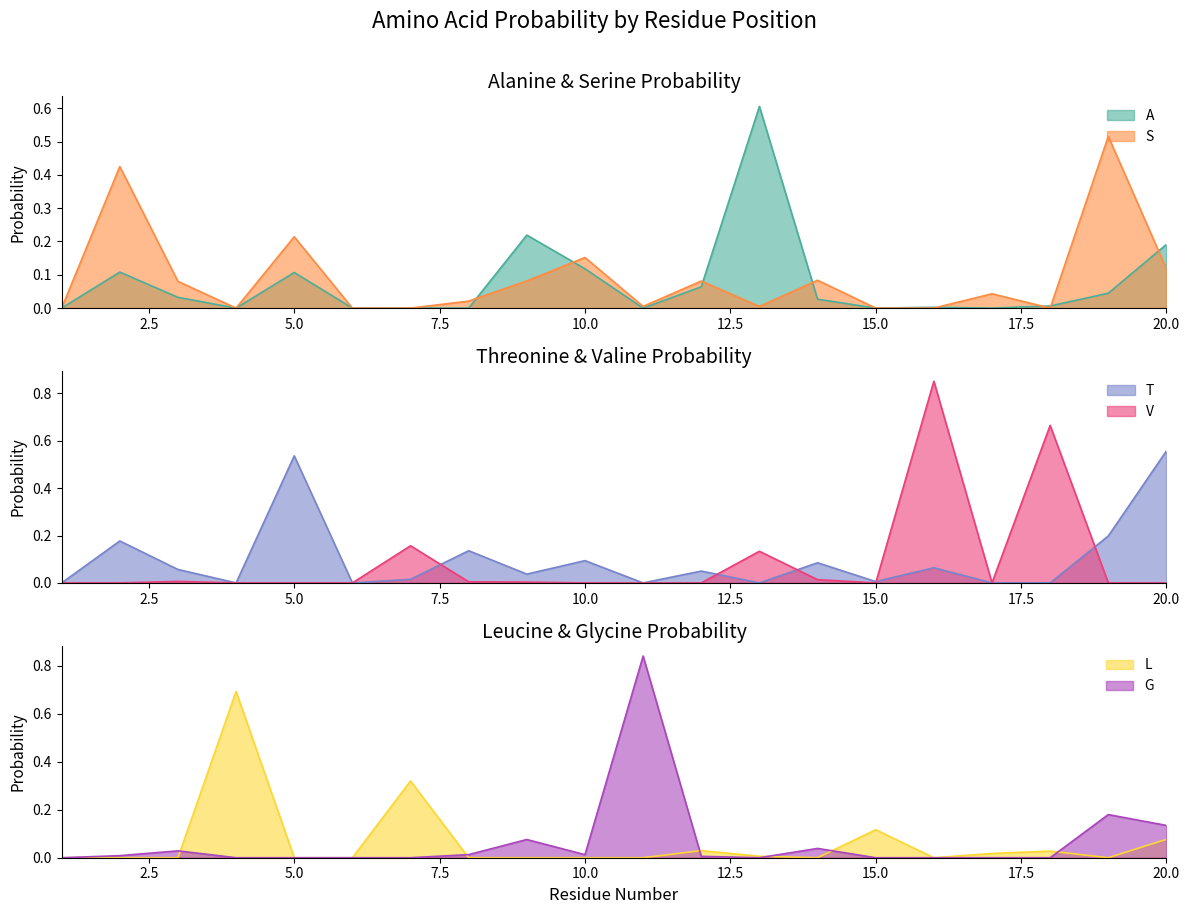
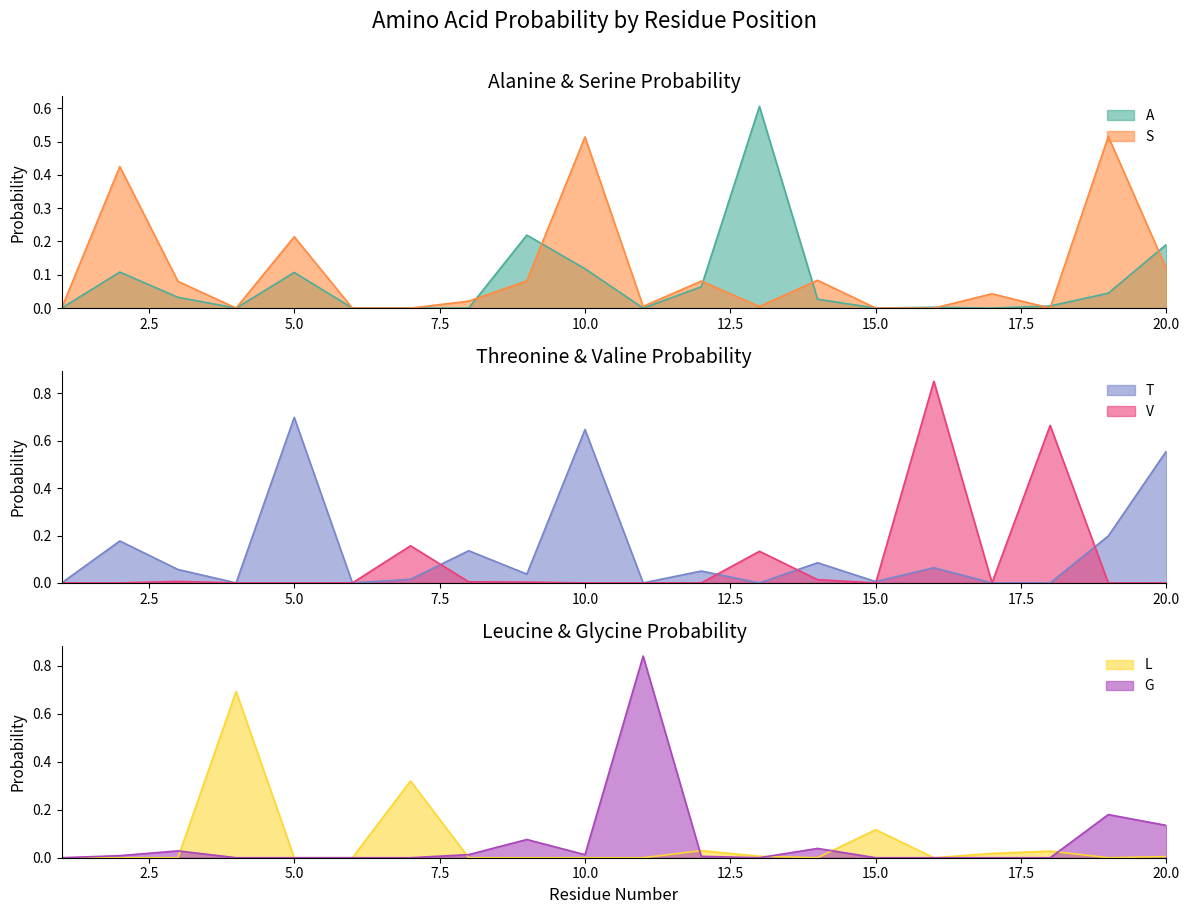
  {
    "Alanine & Serine Probability": {
      "A": {
        "5.0": 0.11,
        "10.0": 0.12,
        "20.0": 0.19
      },
      "S": {
        "5.0": 0.21,
-       "10.0": 0.15,
+       "10.0": 0.51,
        "20.0": 0.12
      }
    },
    "Threonine & Valine Probability": {
      "T": {
-       "5.0": 0.54,
-       "10.0": 0.09,
+       "5.0": 0.70,
+       "10.0": 0.65,
        "20.0": 0.56
      },
      "V": {
        "5.0": 0.00,
        "10.0": 0.00,
        "20.0": 0.00
      }
    },
    "Leucine & Glycine Probability": {
      "L": {
        "10.0": 0.00,
        "15.0": 0.12,
-       "20.0": 0.08
+       "20.0": 0.00
      },
      "G": {
        "10.0": 0.01,
        "15.0": 0.00,
        "20.0": 0.13
      }
    }
  }
